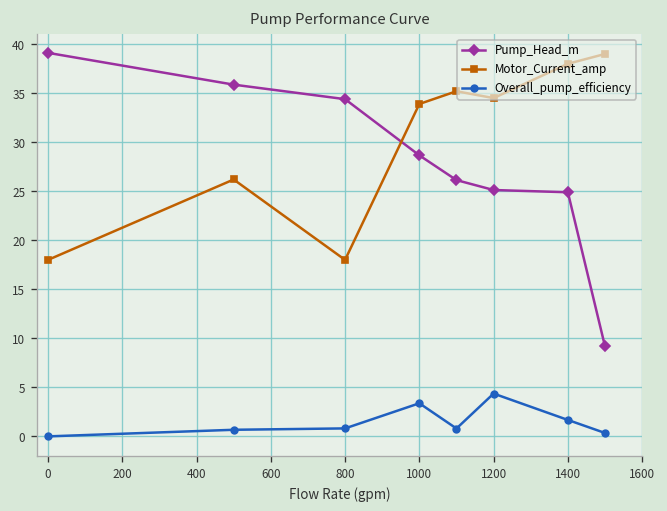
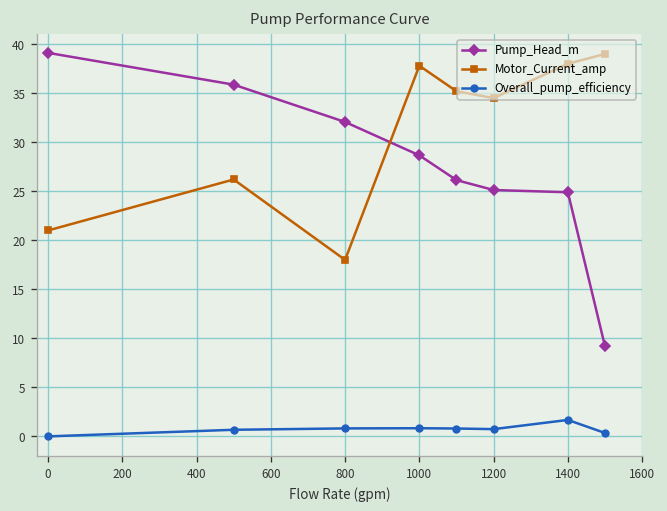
  {
    "Pump_Head_m": {
      "0": 39,
-     "800": 34,
+     "800": 32,
      "1000": 29,
      "1200": 25,
      "1400": 25
    },
    "Motor_Current_amp": {
-     "0": 18,
+     "0": 21,
      "800": 18,
-     "1000": 34,
+     "1000": 38,
      "1200": 35
    },
    "Overall_pump_efficiency": {
      "0": 0,
      "800": 1,
-     "1000": 3,
-     "1200": 4,
+     "1000": 1,
+     "1200": 1,
      "1400": 2
    }
  }
